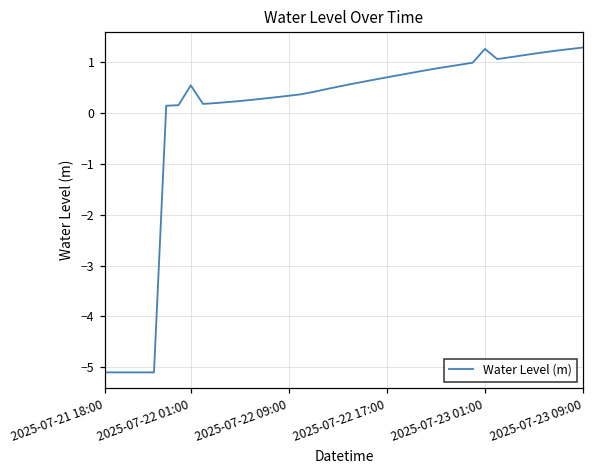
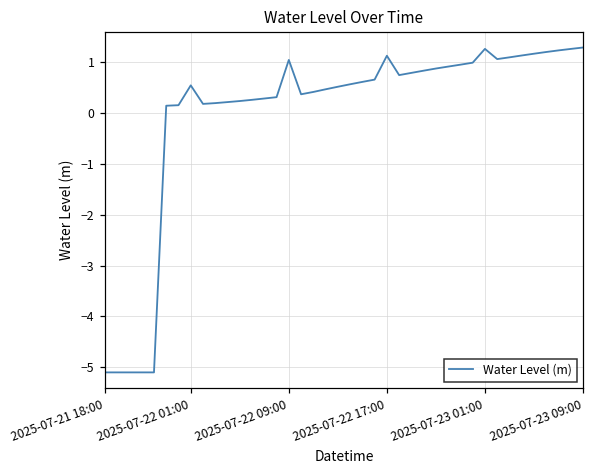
  {
    "2025-07-21 18:00": -5.1,
    "2025-07-22 01:00": 0.5,
-   "2025-07-22 09:00": 0.3,
-   "2025-07-22 17:00": 0.7,
+   "2025-07-22 09:00": 1.0,
+   "2025-07-22 17:00": 1.1,
    "2025-07-23 01:00": 1.3,
    "2025-07-23 09:00": 1.3
  }
